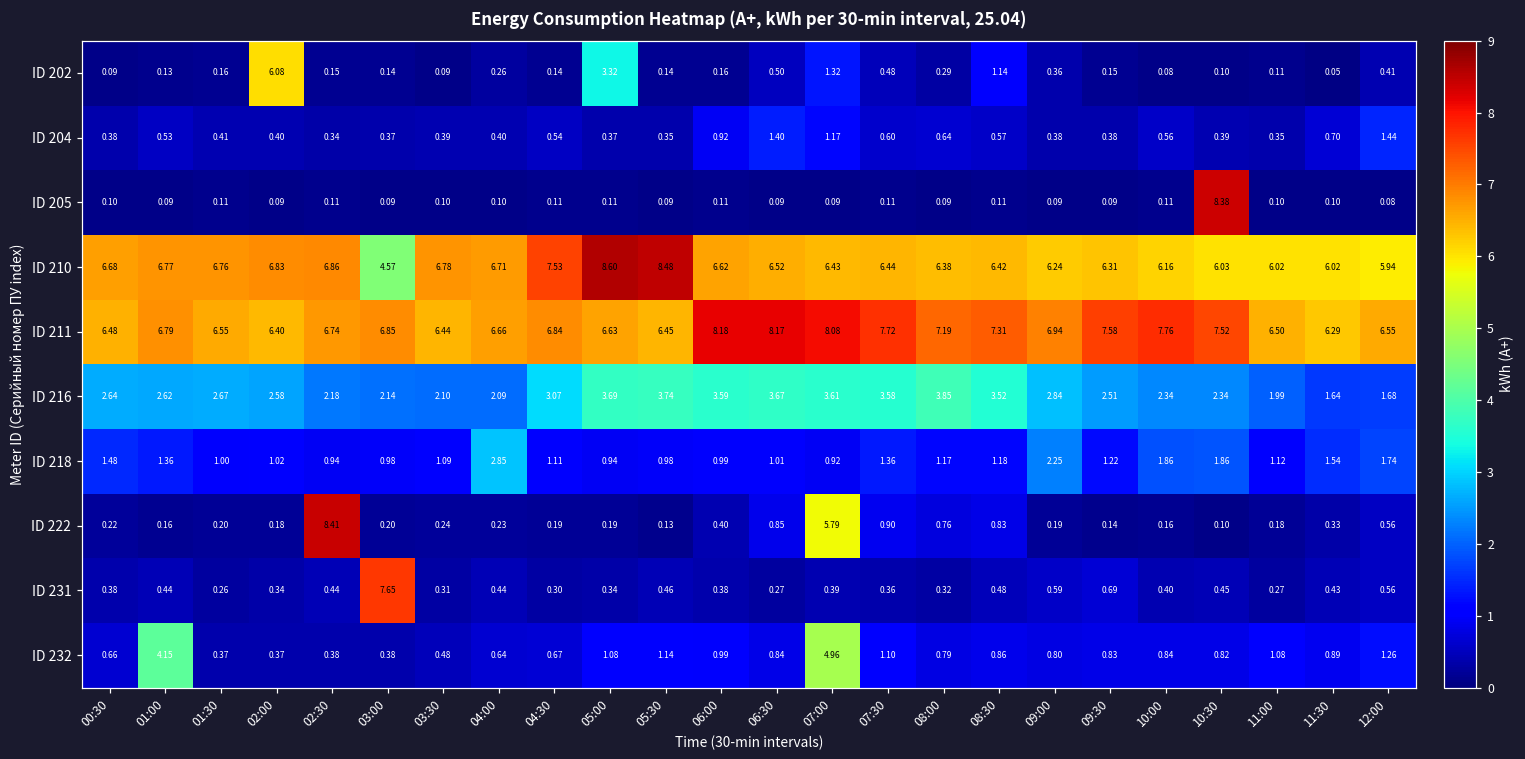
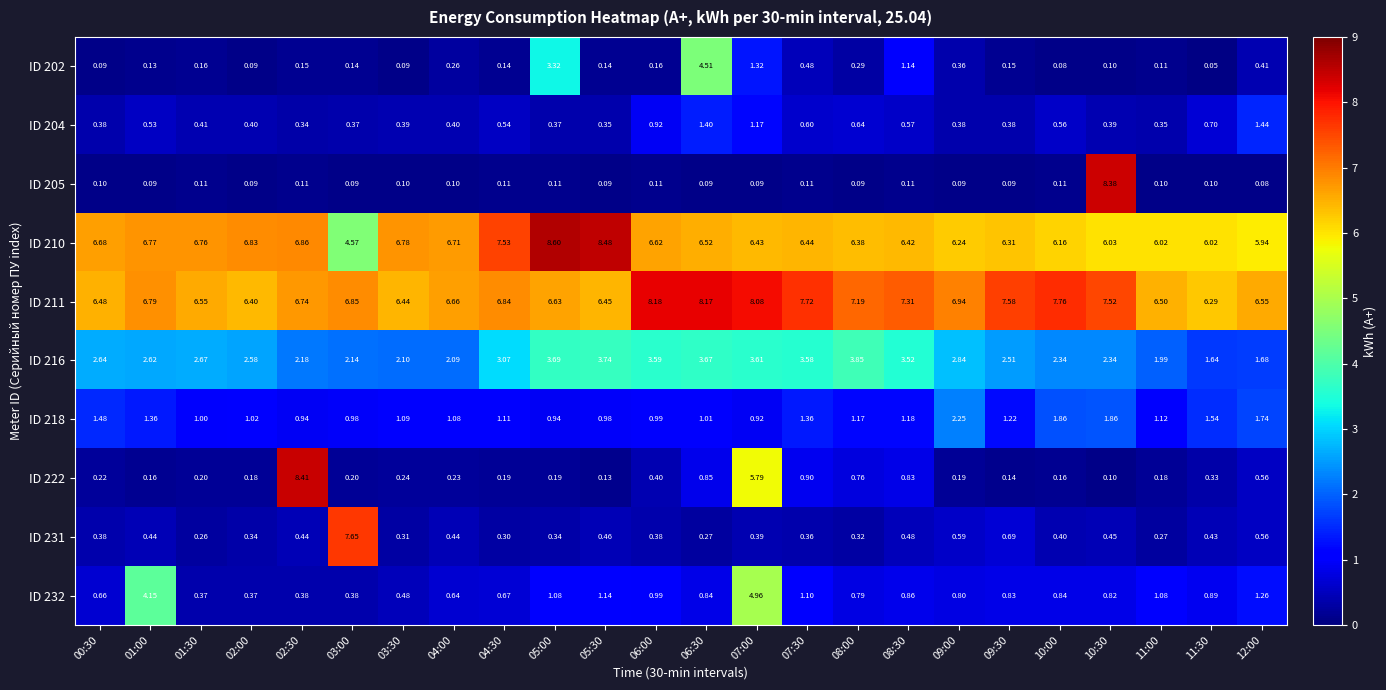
  {
    "ID 202": {
      "00:30": 0.09,
      "01:00": 0.13,
      "01:30": 0.16,
-     "02:00": 6.08,
+     "02:00": 0.09,
      "02:30": 0.15,
      "03:00": 0.14,
      "03:30": 0.09,
      "04:00": 0.26,
      "04:30": 0.14,
      "05:00": 3.32,
      "05:30": 0.14,
      "06:00": 0.16,
-     "06:30": 0.50,
+     "06:30": 4.51,
      "07:00": 1.32,
      "07:30": 0.48,
      "08:00": 0.29,
      "08:30": 1.14,
      "09:00": 0.36,
      "09:30": 0.15,
      "10:00": 0.08,
      "10:30": 0.10,
      "11:00": 0.11,
      "11:30": 0.05,
      "12:00": 0.41
    },
    "ID 218": {
      "00:30": 1.48,
      "01:00": 1.36,
      "01:30": 1.00,
      "02:00": 1.02,
      "02:30": 0.94,
      "03:00": 0.98,
      "03:30": 1.09,
-     "04:00": 2.85,
+     "04:00": 1.08,
      "04:30": 1.11,
      "05:00": 0.94,
      "05:30": 0.98,
      "06:00": 0.99,
      "06:30": 1.01,
      "07:00": 0.92,
      "07:30": 1.36,
      "08:00": 1.17,
      "08:30": 1.18,
      "09:00": 2.25,
      "09:30": 1.22,
      "10:00": 1.86,
      "10:30": 1.86,
      "11:00": 1.12,
      "11:30": 1.54,
      "12:00": 1.74
    }
  }
